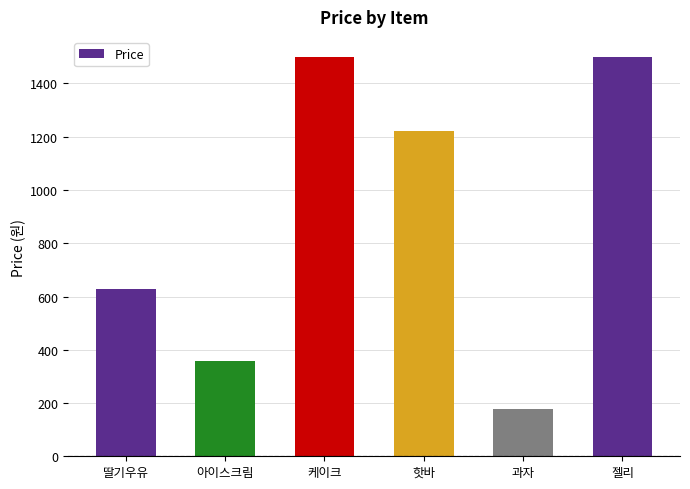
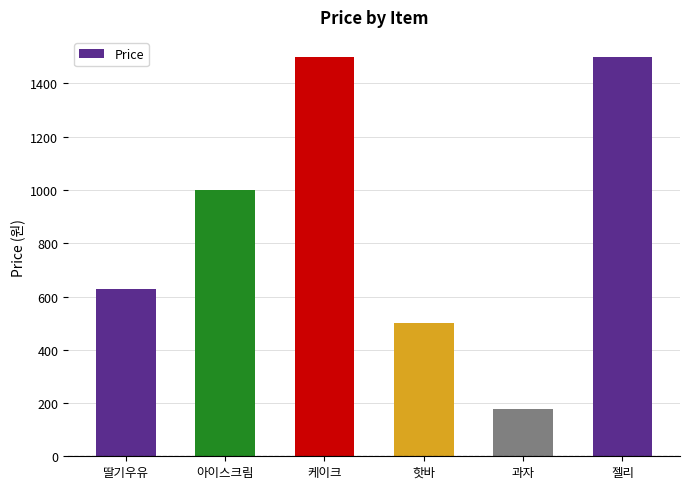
  {
    "딸기우유": 630,
-   "아이스크림": 360,
+   "아이스크림": 1000,
    "케이크": 1500,
-   "핫바": 1220,
+   "핫바": 500,
    "과자": 180,
    "젤리": 1500
  }
